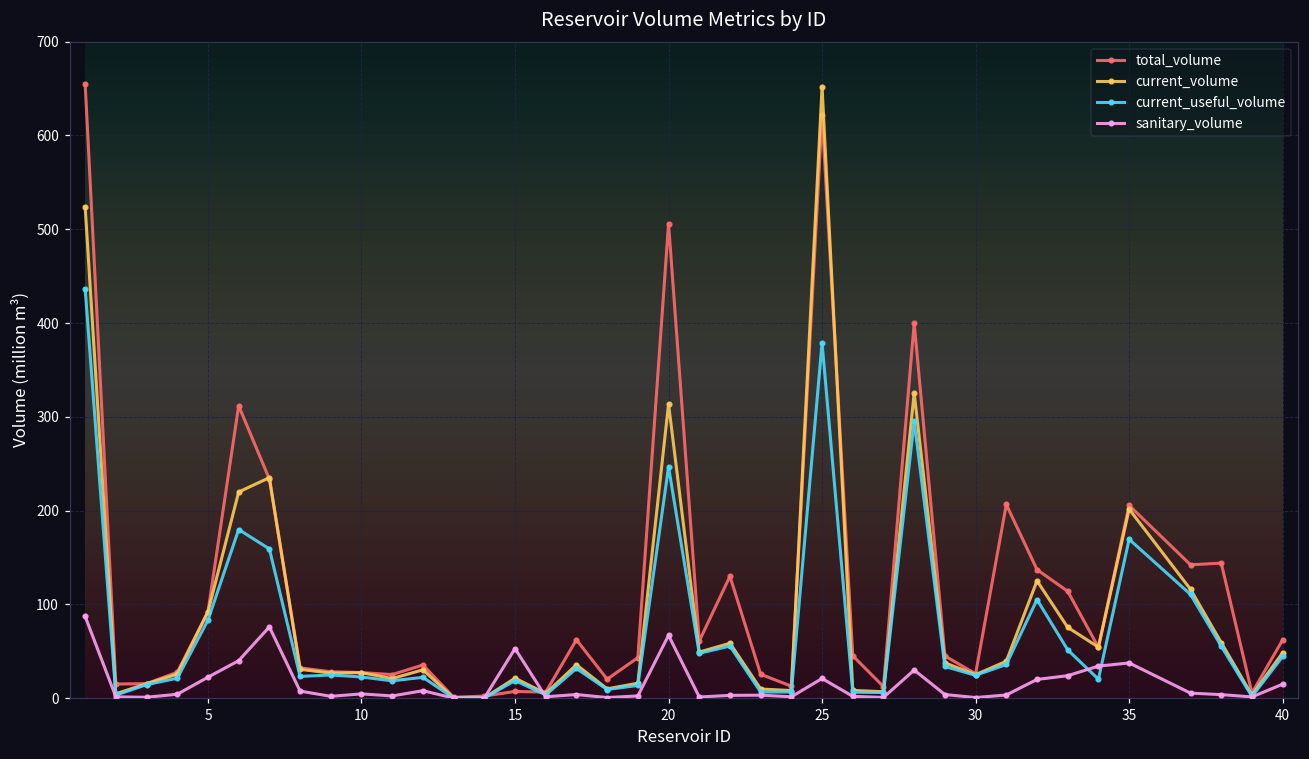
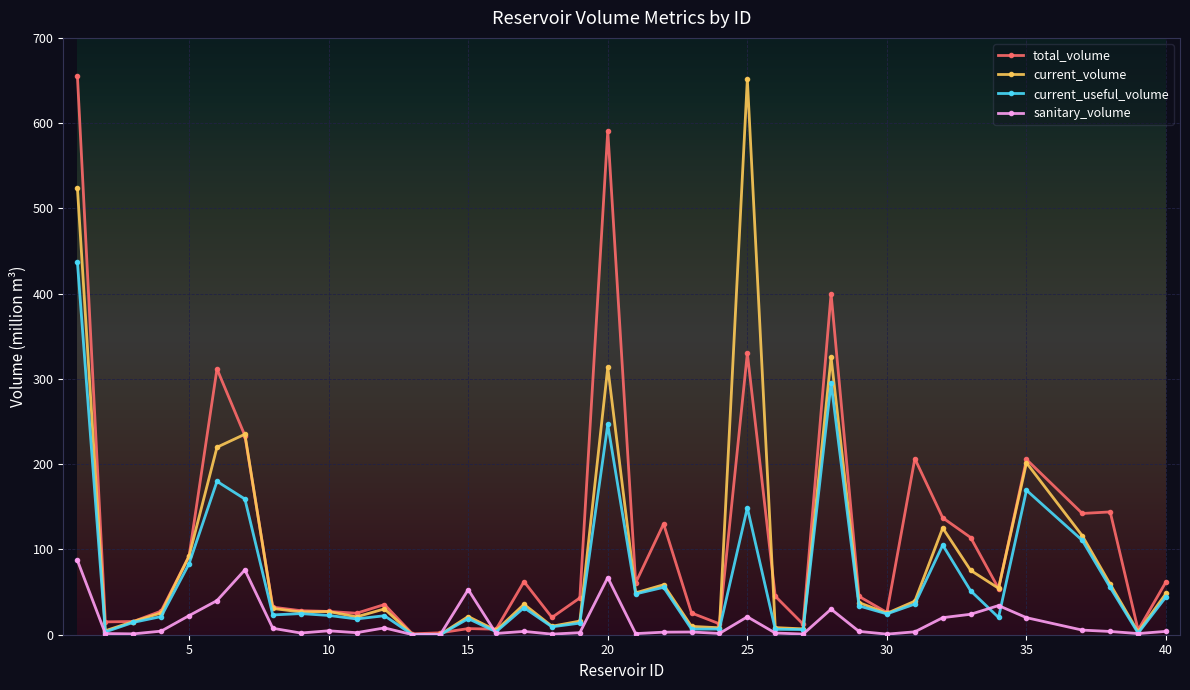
  {
    "total_volume": {
      "15": 10,
-     "20": 510,
-     "25": 620,
+     "20": 590,
+     "25": 330,
      "35": 210,
      "40": 60
    },
    "current_volume": {
      "20": 310,
      "25": 650,
      "35": 200,
      "40": 50
    },
    "current_useful_volume": {
      "5": 80,
      "10": 20,
      "20": 250,
-     "25": 380,
+     "25": 150,
      "35": 170,
      "40": 40
    },
    "sanitary_volume": {
      "5": 20,
      "10": 0,
      "15": 50,
      "20": 70,
      "25": 20,
      "30": 0,
-     "35": 40,
-     "40": 10
+     "35": 20,
+     "40": 0
    }
  }
